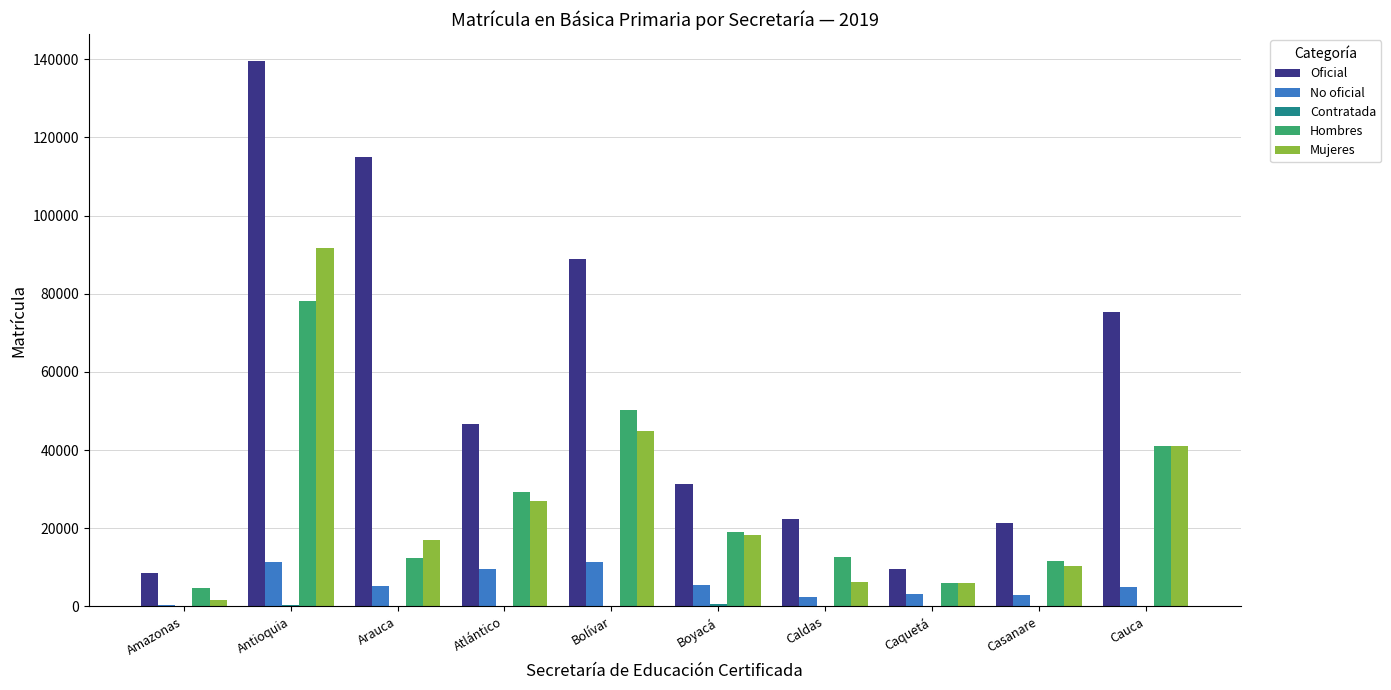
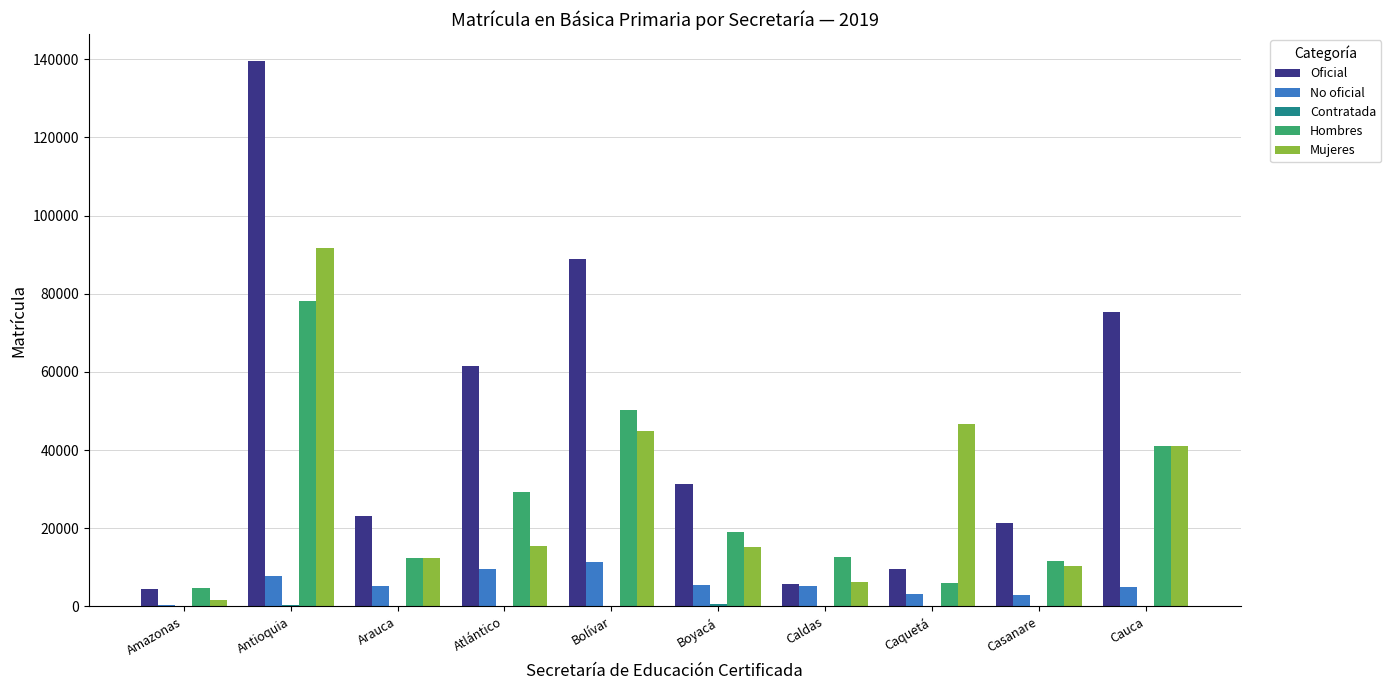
  {
    "Oficial": {
-     "Amazonas": 9000,
+     "Amazonas": 4000,
      "Antioquia": 139000,
-     "Arauca": 115000,
-     "Atlántico": 47000,
+     "Arauca": 23000,
+     "Atlántico": 62000,
      "Bolívar": 89000,
      "Boyacá": 31000,
-     "Caldas": 22000,
+     "Caldas": 6000,
      "Caquetá": 10000,
      "Casanare": 21000,
      "Cauca": 75000
    },
    "No oficial": {
-     "Antioquia": 11000,
+     "Antioquia": 8000,
      "Arauca": 5000,
      "Atlántico": 9000,
      "Bolívar": 11000,
      "Boyacá": 5000,
-     "Caldas": 2000,
+     "Caldas": 5000,
      "Caquetá": 3000,
      "Casanare": 3000,
      "Cauca": 5000
    },
    "Mujeres": {
      "Amazonas": 2000,
      "Antioquia": 92000,
-     "Arauca": 17000,
-     "Atlántico": 27000,
+     "Arauca": 12000,
+     "Atlántico": 16000,
      "Bolívar": 45000,
-     "Boyacá": 18000,
+     "Boyacá": 15000,
      "Caldas": 6000,
-     "Caquetá": 6000,
+     "Caquetá": 47000,
      "Casanare": 10000,
      "Cauca": 41000
    }
  }
